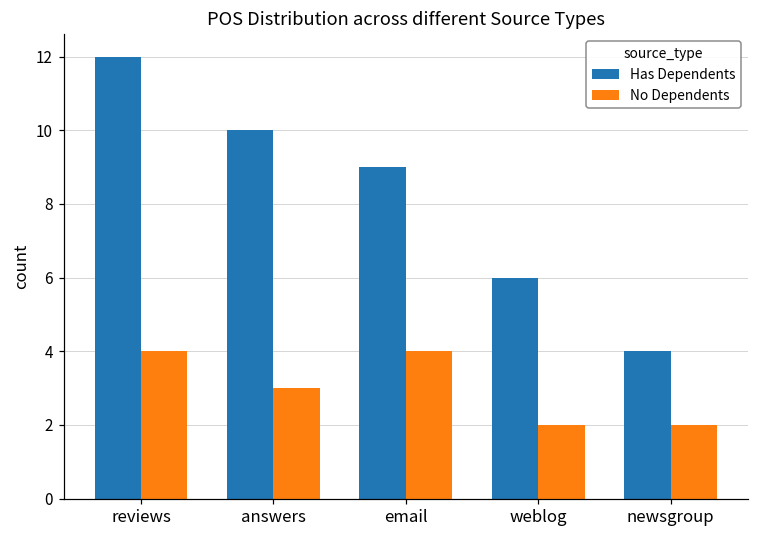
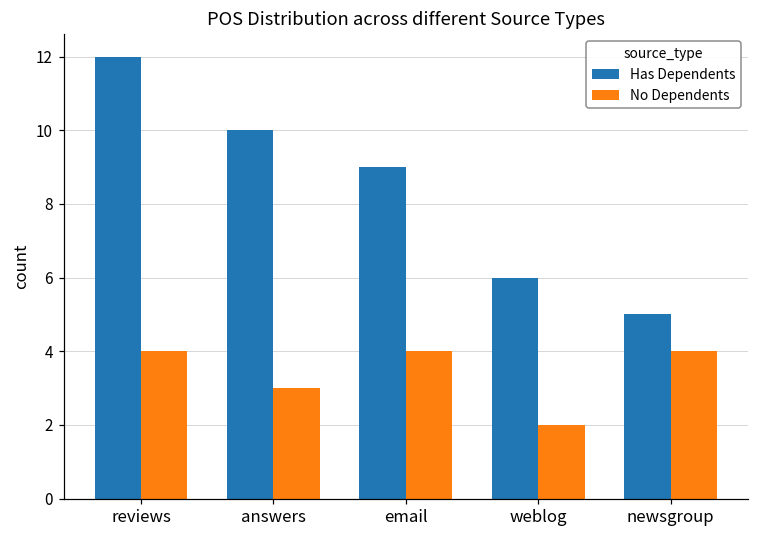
  {
    "Has Dependents": {
      "reviews": 12,
      "answers": 10,
      "email": 9,
      "weblog": 6,
-     "newsgroup": 4
+     "newsgroup": 5
    },
    "No Dependents": {
      "reviews": 4,
      "answers": 3,
      "email": 4,
      "weblog": 2,
-     "newsgroup": 2
+     "newsgroup": 4
    }
  }
